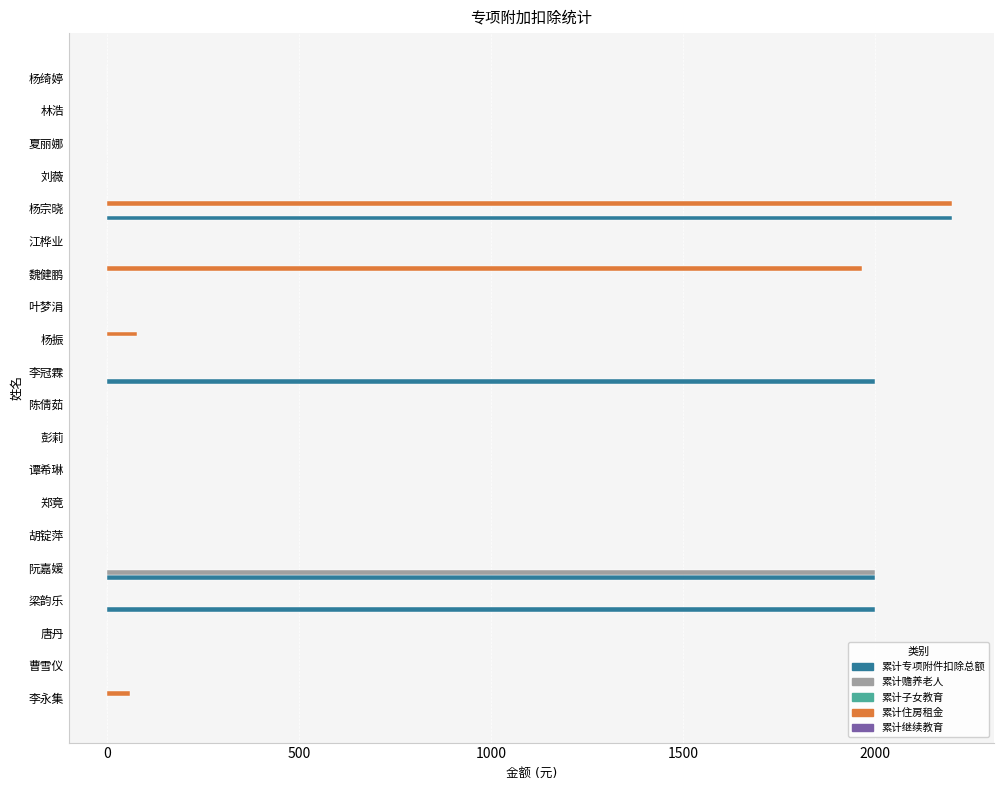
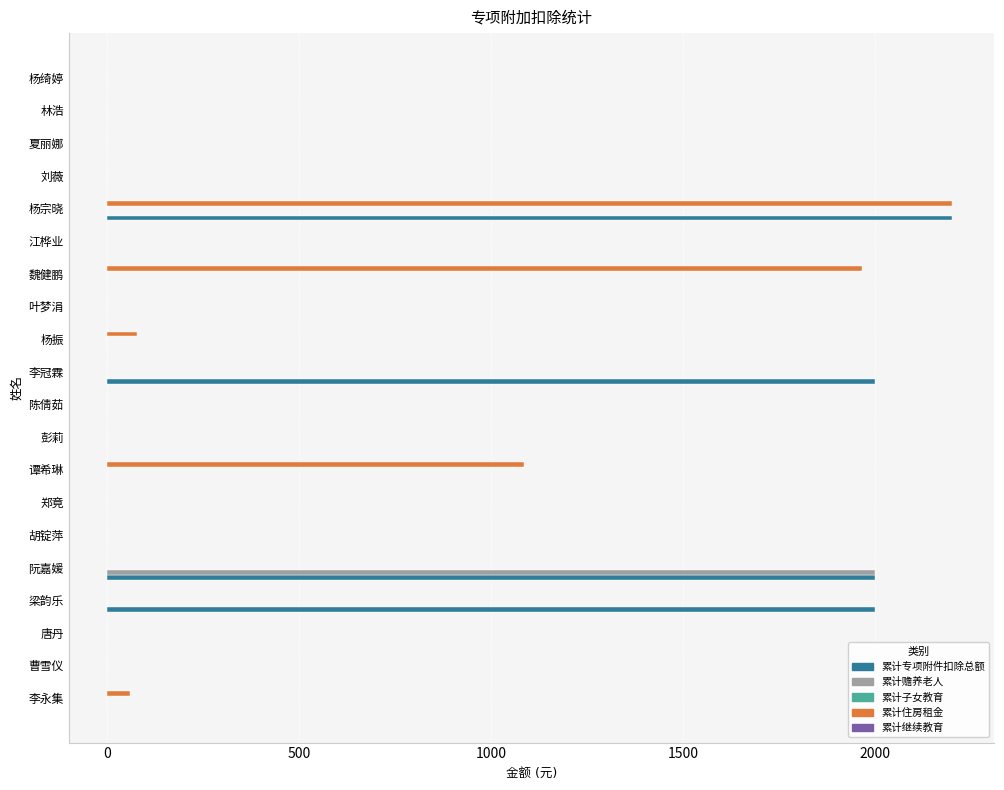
  {
    "累计赡养老人": {
      "杨绮婷": 0,
      "林浩": 0,
      "夏丽娜": 0,
      "刘薇": 0,
      "杨宗晓": 0,
      "江桦业": 0,
      "魏健鹏": 0,
      "叶梦涓": 0,
      "杨振": 0,
      "李冠霖": 0,
      "陈倩茹": 0,
      "彭莉": 0,
      "谭希琳": 0,
      "郑竟": 0,
      "胡锭萍": 0,
      "阮嘉媛": 2000,
      "梁韵乐": 0,
      "唐丹": 0,
      "曹雪仪": 0,
      "李永集": 0
    },
    "累计住房租金": {
      "杨绮婷": 0,
      "林浩": 0,
      "夏丽娜": 0,
      "刘薇": 0,
      "杨宗晓": 2200,
      "江桦业": 0,
      "魏健鹏": 1970,
      "叶梦涓": 0,
      "杨振": 80,
      "李冠霖": 0,
      "陈倩茹": 0,
      "彭莉": 0,
-     "谭希琳": 0,
+     "谭希琳": 1090,
      "郑竟": 0,
      "胡锭萍": 0,
      "阮嘉媛": 0,
      "梁韵乐": 0,
      "唐丹": 0,
      "曹雪仪": 0,
      "李永集": 60
    },
    "累计继续教育": {
      "杨绮婷": 0,
      "林浩": 0,
      "夏丽娜": 0,
      "刘薇": 0,
      "杨宗晓": 0,
      "江桦业": 0,
      "魏健鹏": 0,
      "叶梦涓": 0,
      "杨振": 0,
      "李冠霖": 0,
      "陈倩茹": 0,
      "彭莉": 0,
      "谭希琳": 0,
      "郑竟": 0,
      "胡锭萍": 0,
      "阮嘉媛": 0,
      "梁韵乐": 0,
      "唐丹": 0,
      "曹雪仪": 0,
      "李永集": 0
    }
  }
